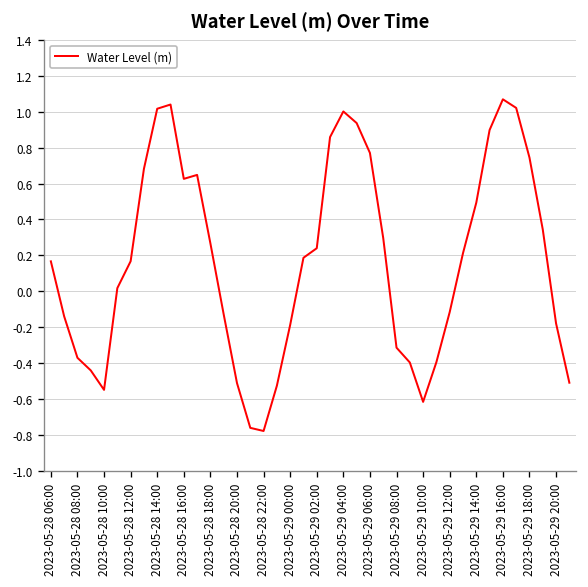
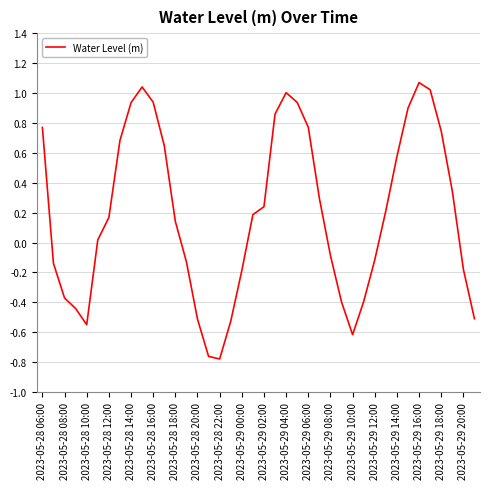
  {
-   "2023-05-28 06:00": 0.17,
+   "2023-05-28 06:00": 0.77,
    "2023-05-28 08:00": -0.37,
    "2023-05-28 10:00": -0.55,
    "2023-05-28 12:00": 0.17,
-   "2023-05-28 14:00": 1.02,
-   "2023-05-28 16:00": 0.63,
-   "2023-05-28 18:00": 0.27,
+   "2023-05-28 14:00": 0.94,
+   "2023-05-28 16:00": 0.94,
+   "2023-05-28 18:00": 0.14,
    "2023-05-28 20:00": -0.51,
    "2023-05-28 22:00": -0.78,
    "2023-05-29 00:00": -0.19,
    "2023-05-29 02:00": 0.24,
    "2023-05-29 04:00": 1.00,
    "2023-05-29 06:00": 0.77,
-   "2023-05-29 08:00": -0.31,
+   "2023-05-29 08:00": -0.09,
    "2023-05-29 10:00": -0.62,
    "2023-05-29 12:00": -0.12,
-   "2023-05-29 14:00": 0.49,
+   "2023-05-29 14:00": 0.57,
    "2023-05-29 16:00": 1.07,
    "2023-05-29 18:00": 0.74,
    "2023-05-29 20:00": -0.18
  }
